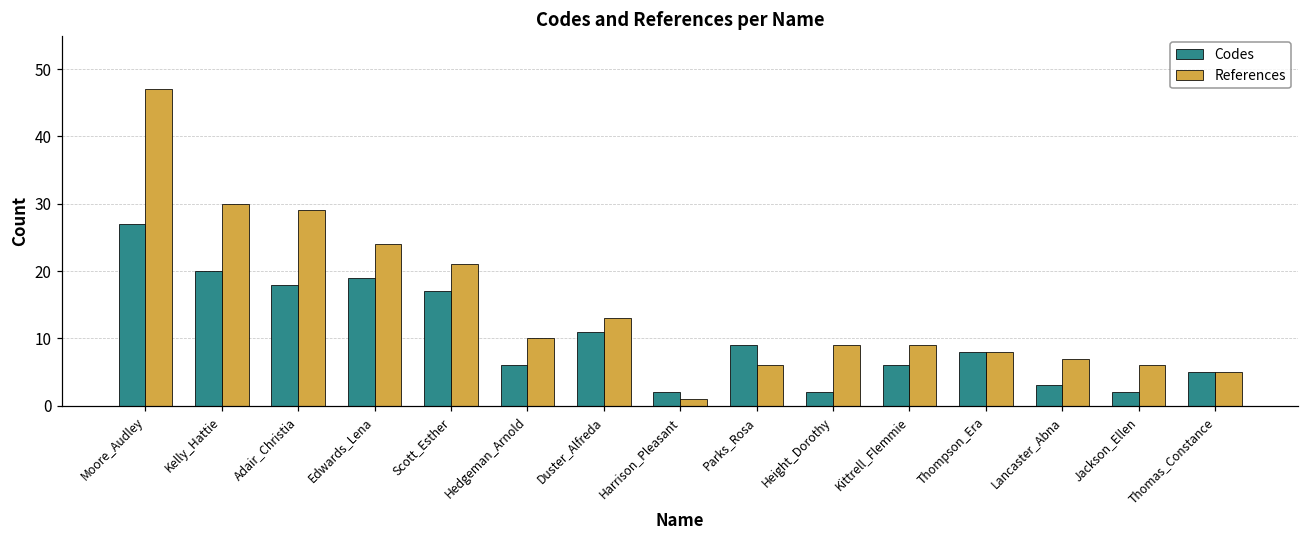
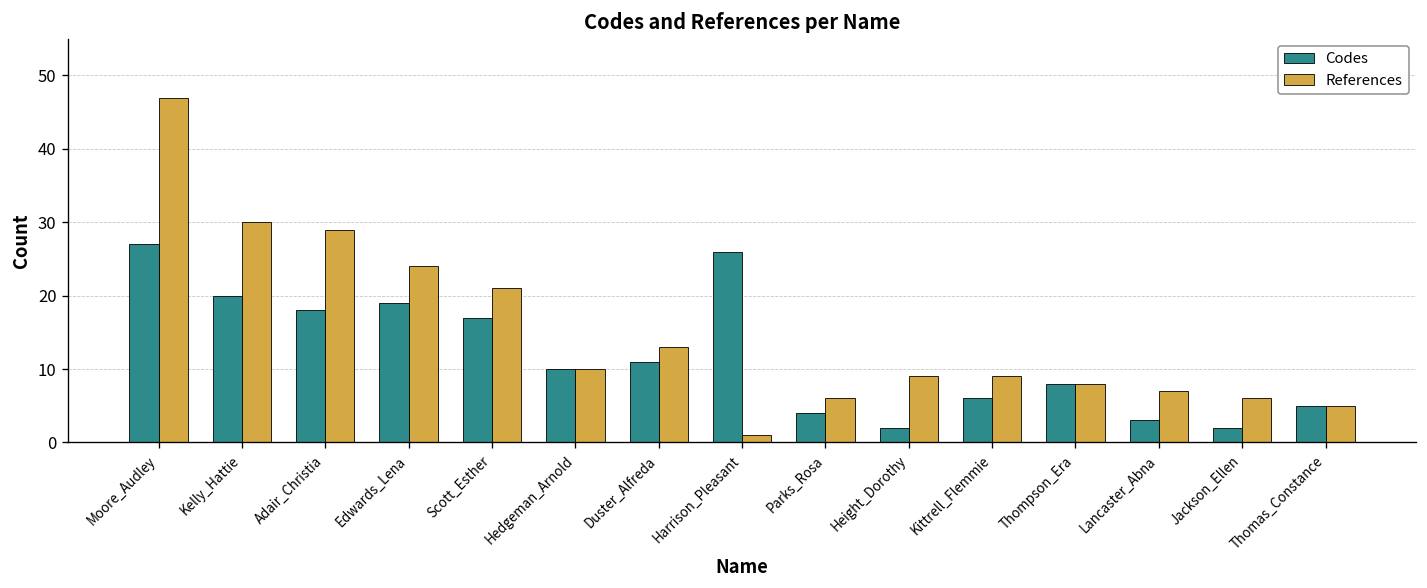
  {
    "Codes": {
      "Moore_Audley": 27,
      "Kelly_Hattie": 20,
      "Adair_Christia": 18,
      "Edwards_Lena": 19,
      "Scott_Esther": 17,
-     "Hedgeman_Arnold": 6,
+     "Hedgeman_Arnold": 10,
      "Duster_Alfreda": 11,
-     "Harrison_Pleasant": 2,
-     "Parks_Rosa": 9,
+     "Harrison_Pleasant": 26,
+     "Parks_Rosa": 4,
      "Height_Dorothy": 2,
      "Kittrell_Flemmie": 6,
      "Thompson_Era": 8,
      "Lancaster_Abna": 3,
      "Jackson_Ellen": 2,
      "Thomas_Constance": 5
    },
    "References": {
      "Moore_Audley": 47,
      "Kelly_Hattie": 30,
      "Adair_Christia": 29,
      "Edwards_Lena": 24,
      "Scott_Esther": 21,
      "Hedgeman_Arnold": 10,
      "Duster_Alfreda": 13,
      "Harrison_Pleasant": 1,
      "Parks_Rosa": 6,
      "Height_Dorothy": 9,
      "Kittrell_Flemmie": 9,
      "Thompson_Era": 8,
      "Lancaster_Abna": 7,
      "Jackson_Ellen": 6,
      "Thomas_Constance": 5
    }
  }
